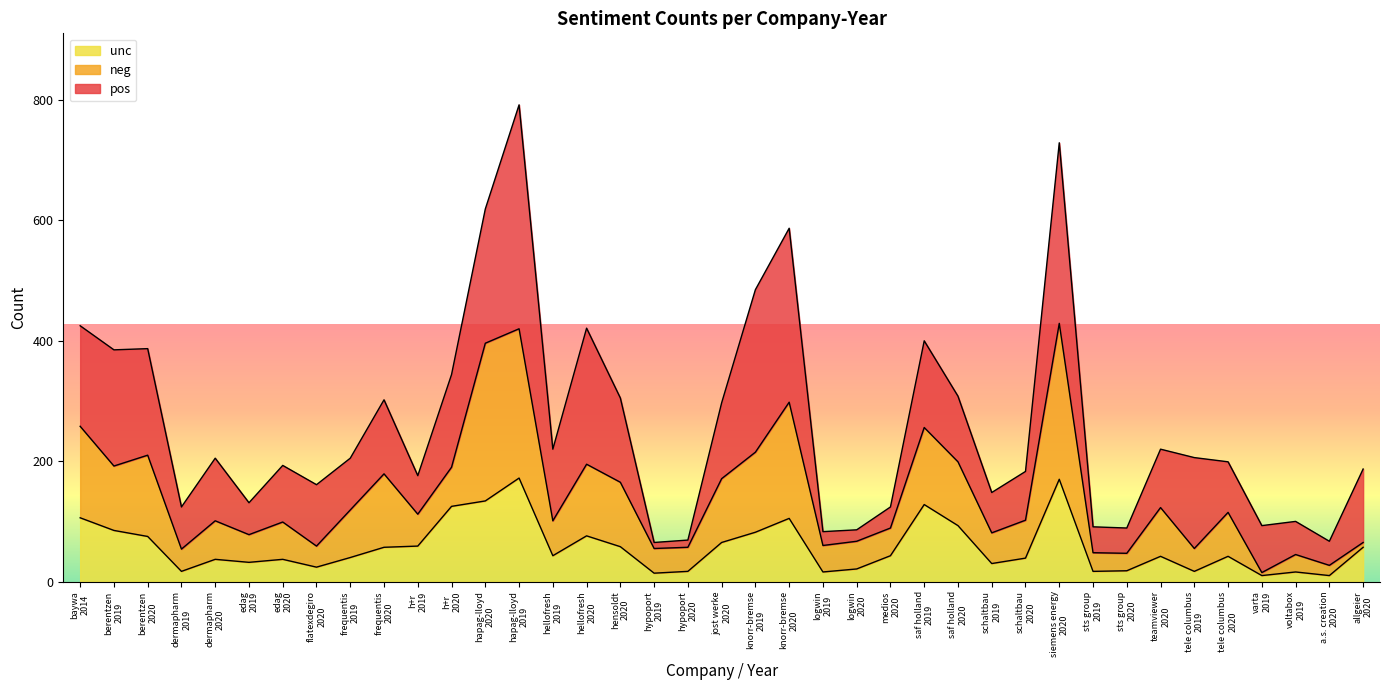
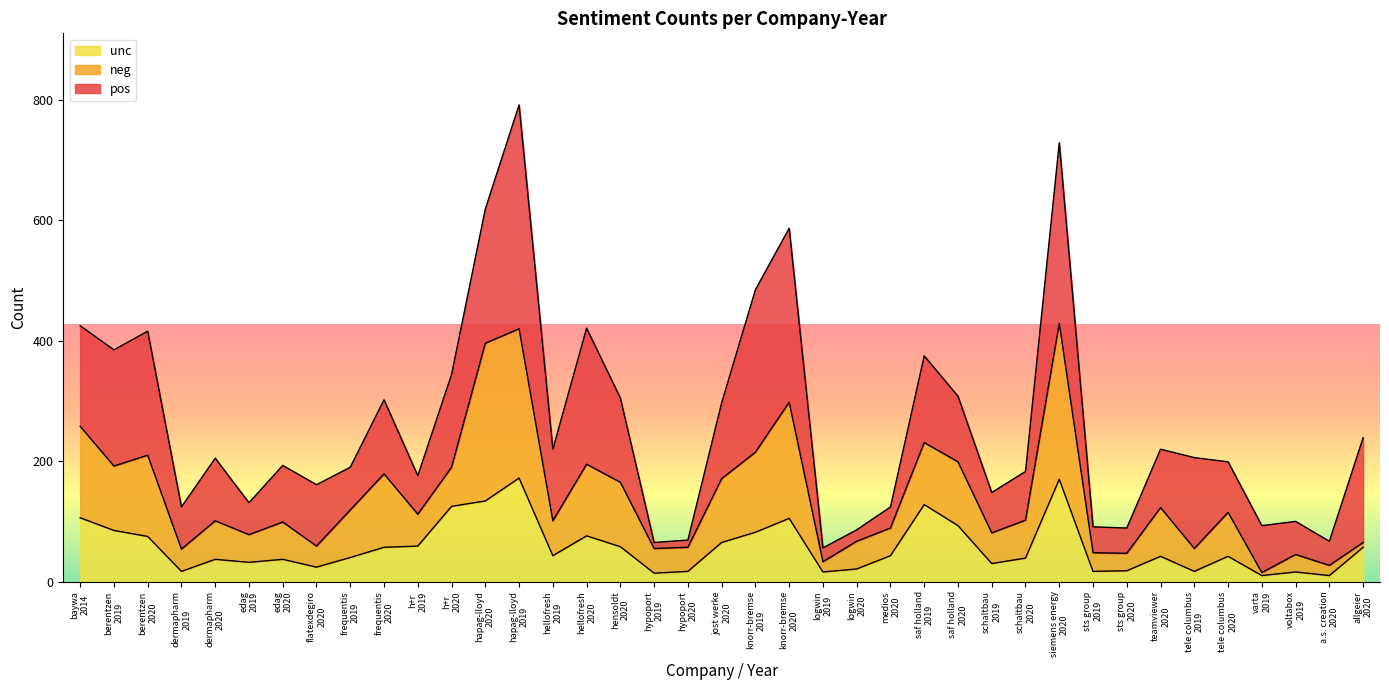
  {
    "unc": {
      "baywa 2014": 110,
      "berentzen 2019": 90,
      "berentzen 2020": 80,
      "dermapharm 2019": 20,
      "dermapharm 2020": 40,
      "edag 2019": 30,
      "edag 2020": 40,
      "flatexdegiro 2020": 20,
      "frequentis 2019": 40,
      "frequentis 2020": 60,
      "h+r 2019": 60,
      "h+r 2020": 130,
      "hapag-lloyd 2020": 130,
      "hapag-lloyd 2019": 170,
      "hellofresh 2019": 40,
      "hellofresh 2020": 80,
      "hensoldt 2020": 60,
      "hypoport 2019": 10,
      "hypoport 2020": 20,
      "jost werke 2020": 70,
      "knorr-bremse 2019": 80,
      "knorr-bremse 2020": 110,
      "logwin 2019": 20,
      "logwin 2020": 20,
      "medios 2020": 40,
      "saf holland 2019": 130,
      "saf holland 2020": 90,
      "schaltbau 2019": 30,
      "schaltbau 2020": 40,
      "siemens energy 2020": 170,
      "sts group 2019": 20,
      "sts group 2020": 20,
      "teamviewer 2020": 40,
      "tele columbus 2019": 20,
      "tele columbus 2020": 40,
      "varta 2019": 10,
      "voltabox 2019": 20,
      "a.s. creation 2020": 10,
      "allgeier 2020": 60
    },
    "neg": {
      "baywa 2014": 150,
      "berentzen 2019": 110,
      "berentzen 2020": 140,
      "dermapharm 2019": 40,
      "dermapharm 2020": 60,
      "edag 2019": 50,
      "edag 2020": 60,
      "flatexdegiro 2020": 40,
      "frequentis 2019": 80,
      "frequentis 2020": 120,
      "h+r 2019": 50,
      "h+r 2020": 70,
      "hapag-lloyd 2020": 260,
      "hapag-lloyd 2019": 250,
      "hellofresh 2019": 60,
      "hellofresh 2020": 120,
      "hensoldt 2020": 110,
      "hypoport 2019": 40,
      "hypoport 2020": 40,
      "jost werke 2020": 110,
      "knorr-bremse 2019": 130,
      "knorr-bremse 2020": 190,
-     "logwin 2019": 40,
+     "logwin 2019": 20,
      "logwin 2020": 50,
      "medios 2020": 50,
-     "saf holland 2019": 130,
+     "saf holland 2019": 100,
      "saf holland 2020": 110,
      "schaltbau 2019": 50,
      "schaltbau 2020": 60,
      "siemens energy 2020": 260,
      "sts group 2019": 30,
      "sts group 2020": 30,
      "teamviewer 2020": 80,
      "tele columbus 2019": 40,
      "tele columbus 2020": 70,
      "varta 2019": 10,
      "voltabox 2019": 30,
      "a.s. creation 2020": 20,
      "allgeier 2020": 10
    },
    "pos": {
      "baywa 2014": 170,
      "berentzen 2019": 190,
-     "berentzen 2020": 180,
+     "berentzen 2020": 210,
      "dermapharm 2019": 70,
      "dermapharm 2020": 100,
      "edag 2019": 50,
      "edag 2020": 90,
      "flatexdegiro 2020": 100,
-     "frequentis 2019": 90,
+     "frequentis 2019": 70,
      "frequentis 2020": 120,
      "h+r 2019": 60,
      "h+r 2020": 150,
      "hapag-lloyd 2020": 220,
      "hapag-lloyd 2019": 370,
      "hellofresh 2019": 120,
      "hellofresh 2020": 230,
      "hensoldt 2020": 140,
      "hypoport 2019": 10,
      "hypoport 2020": 10,
      "jost werke 2020": 130,
      "knorr-bremse 2019": 270,
      "knorr-bremse 2020": 290,
      "logwin 2019": 20,
      "logwin 2020": 20,
      "medios 2020": 40,
      "saf holland 2019": 140,
      "saf holland 2020": 110,
      "schaltbau 2019": 70,
      "schaltbau 2020": 80,
      "siemens energy 2020": 300,
      "sts group 2019": 40,
      "sts group 2020": 40,
      "teamviewer 2020": 100,
      "tele columbus 2019": 150,
      "tele columbus 2020": 80,
      "varta 2019": 80,
      "voltabox 2019": 60,
      "a.s. creation 2020": 40,
-     "allgeier 2020": 120
+     "allgeier 2020": 170
    }
  }
